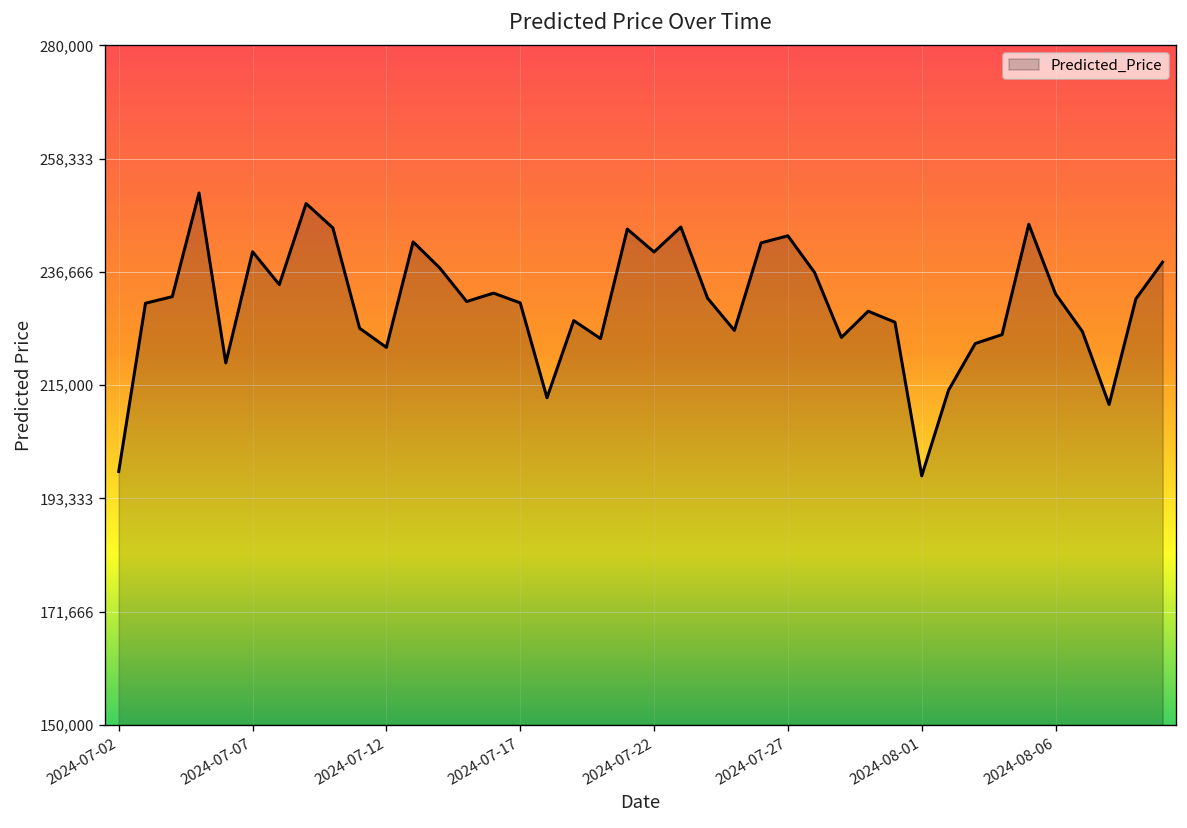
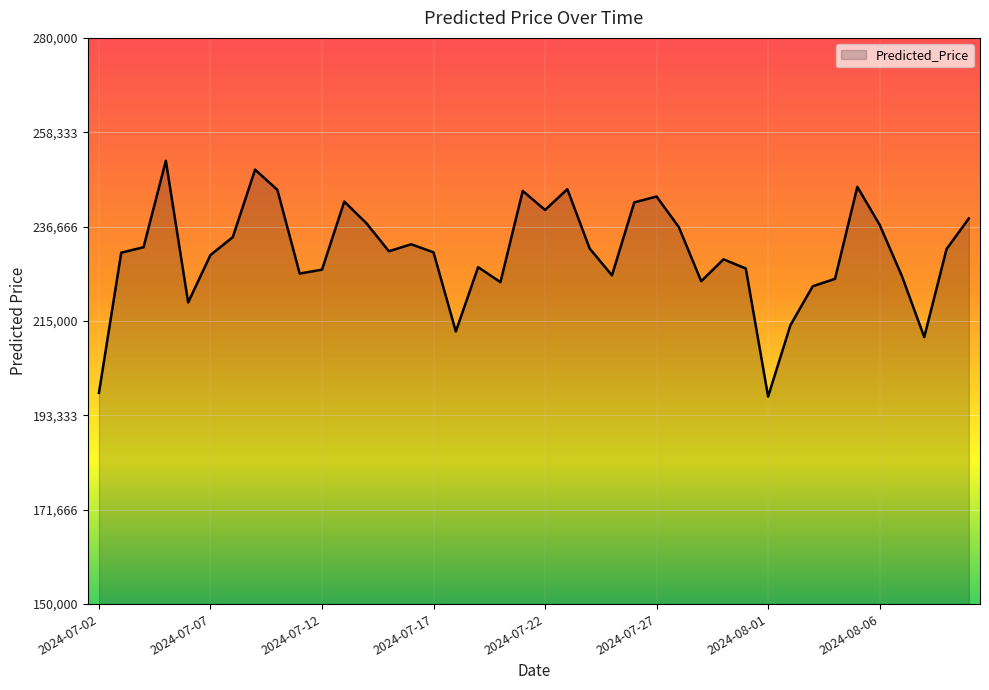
  {
    "2024-07-02": "198,000",
-   "2024-07-07": "241,000",
-   "2024-07-12": "222,000",
+   "2024-07-07": "230,000",
+   "2024-07-12": "227,000",
    "2024-07-17": "231,000",
    "2024-07-22": "240,000",
    "2024-07-27": "244,000",
    "2024-08-01": "198,000",
-   "2024-08-06": "232,000"
+   "2024-08-06": "237,000"
  }
